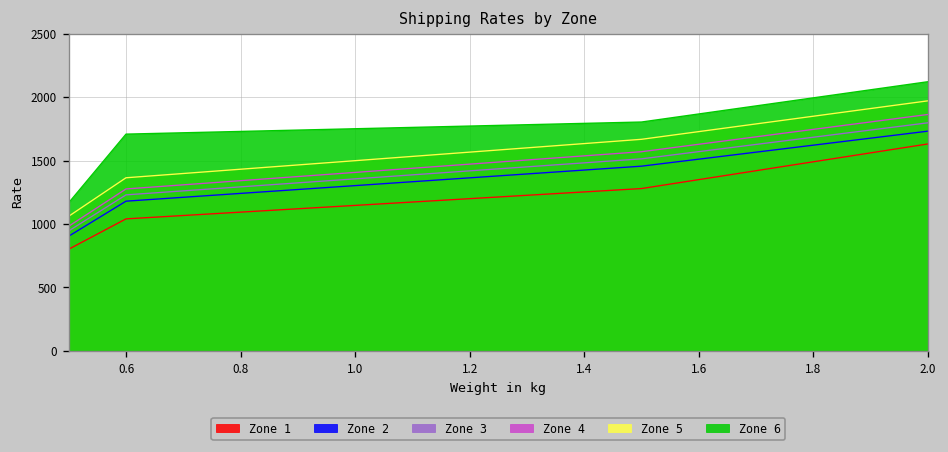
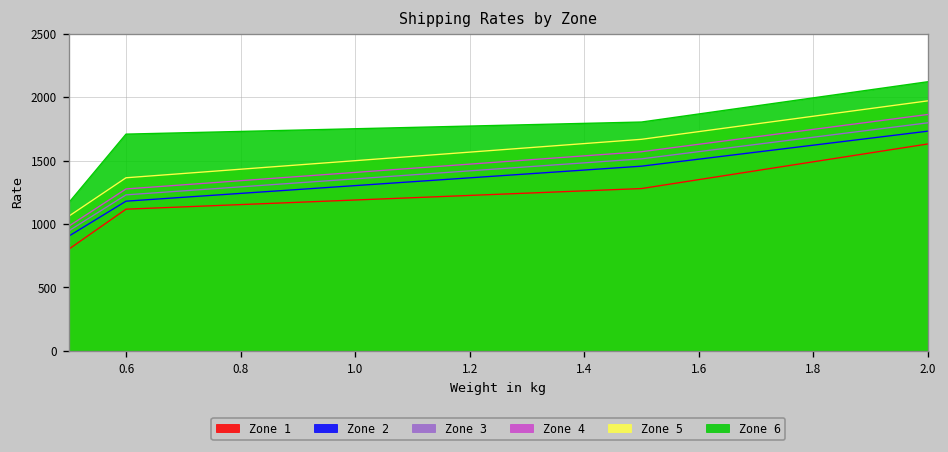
  {
    "Zone 1": {
-     "0.6": 1040,
+     "0.6": 1120,
      "2.0": 1630
    },
    "Zone 2": {
      "0.6": 1180,
      "2.0": 1730
    },
    "Zone 3": {
      "0.6": 1230,
      "2.0": 1800
    },
    "Zone 4": {
      "0.6": 1280,
      "2.0": 1860
    },
    "Zone 5": {
      "0.6": 1360,
      "2.0": 1970
    },
    "Zone 6": {
      "0.6": 1710,
      "2.0": 2120
    }
  }
